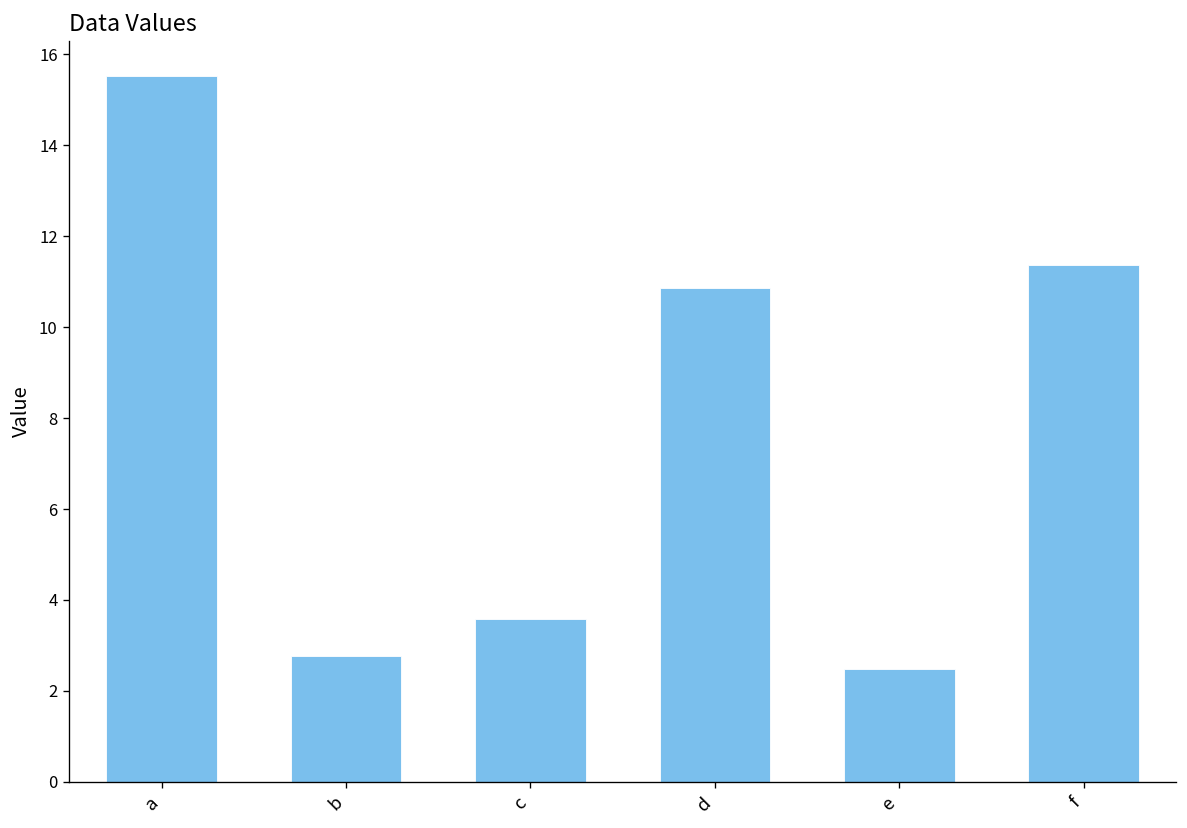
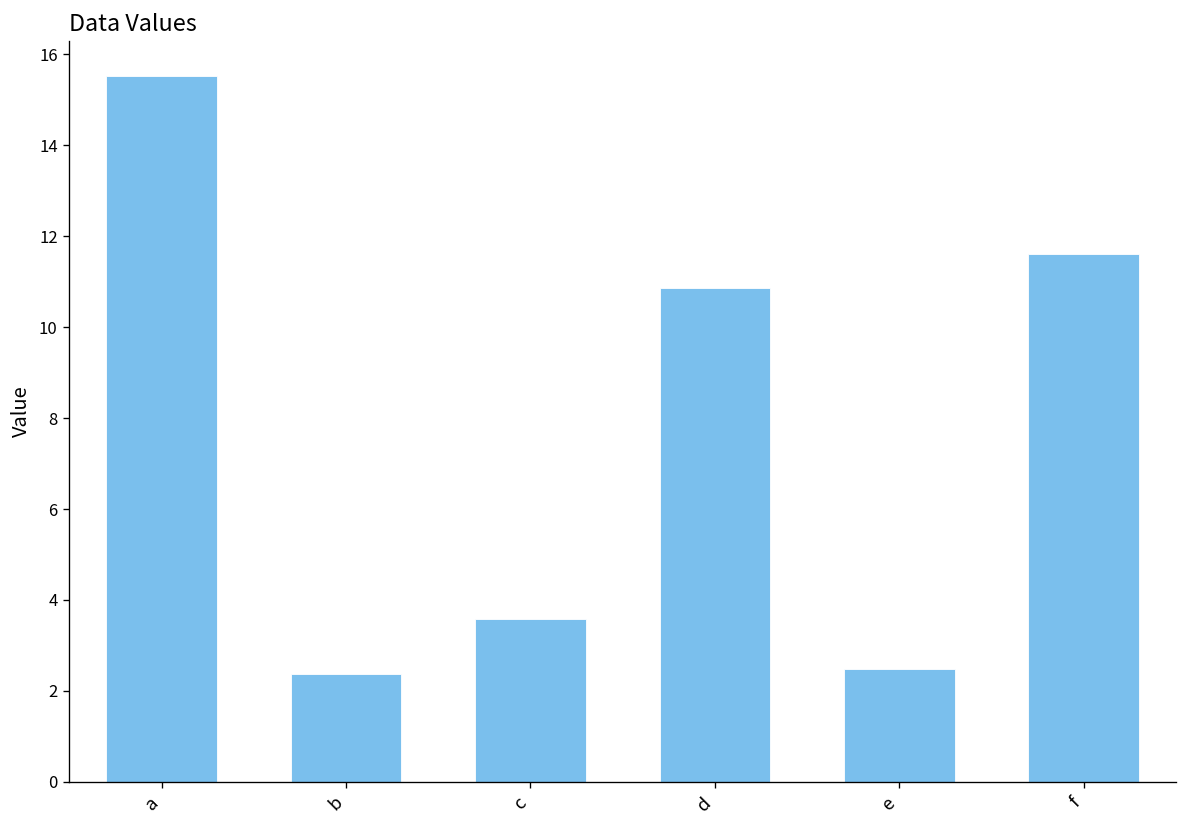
  {
    "a": 15.5,
-   "b": 2.8,
+   "b": 2.4,
    "c": 3.6,
    "d": 10.9,
    "e": 2.5,
-   "f": 11.4
+   "f": 11.6
  }
